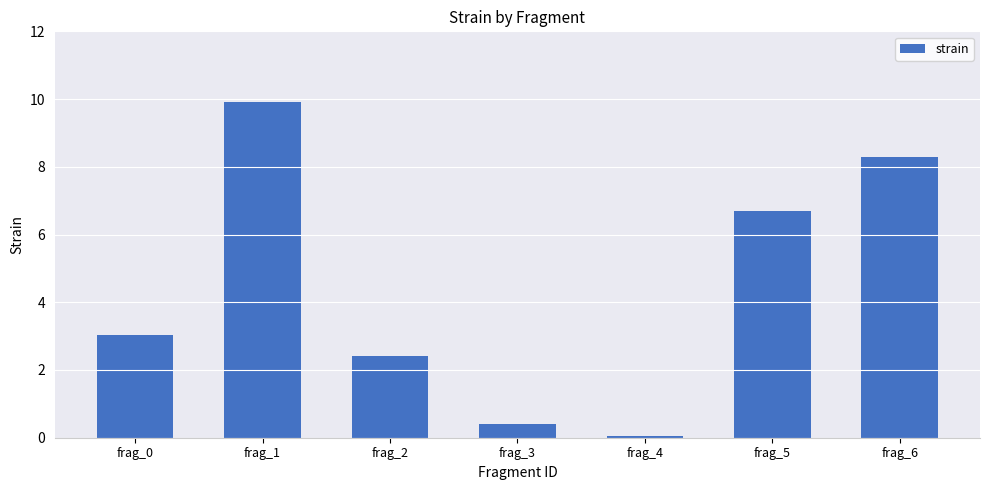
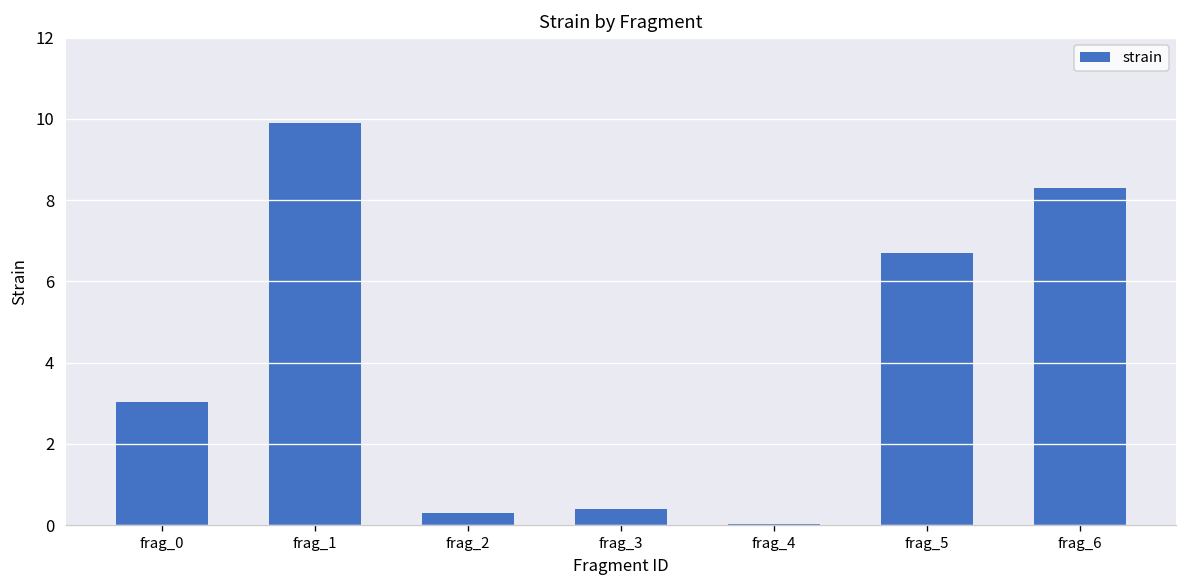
  {
    "frag_0": 3.0,
    "frag_1": 9.9,
-   "frag_2": 2.4,
+   "frag_2": 0.3,
    "frag_3": 0.4,
    "frag_5": 6.7,
    "frag_6": 8.3
  }
